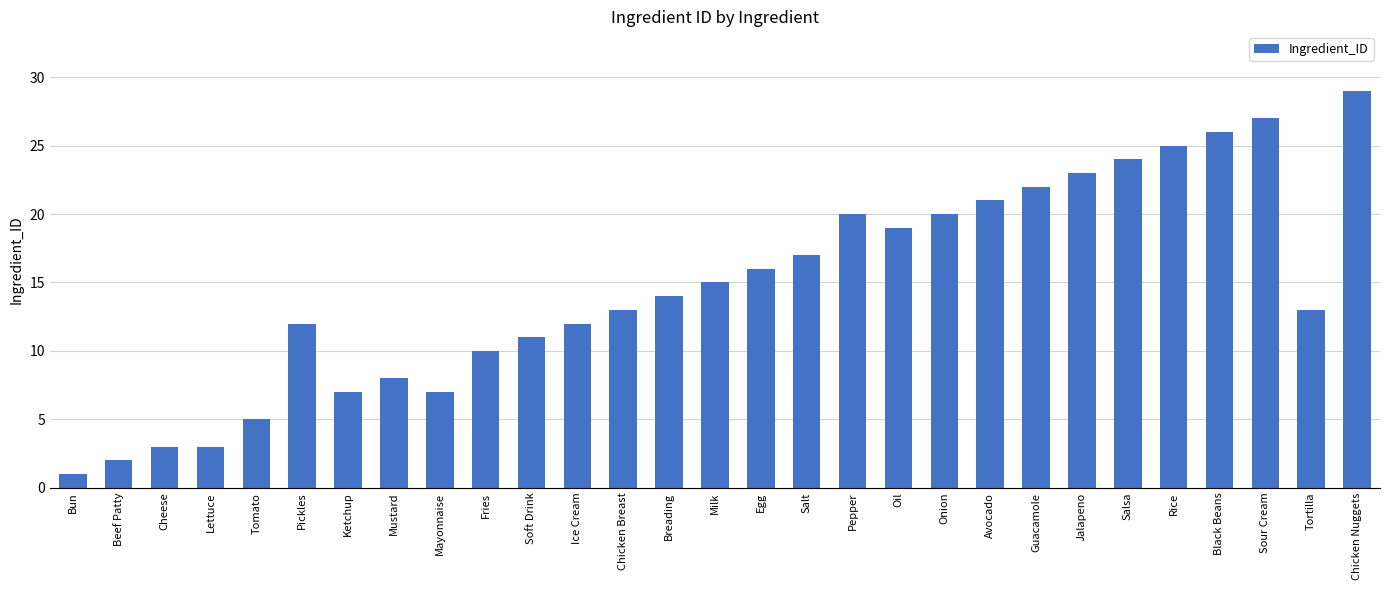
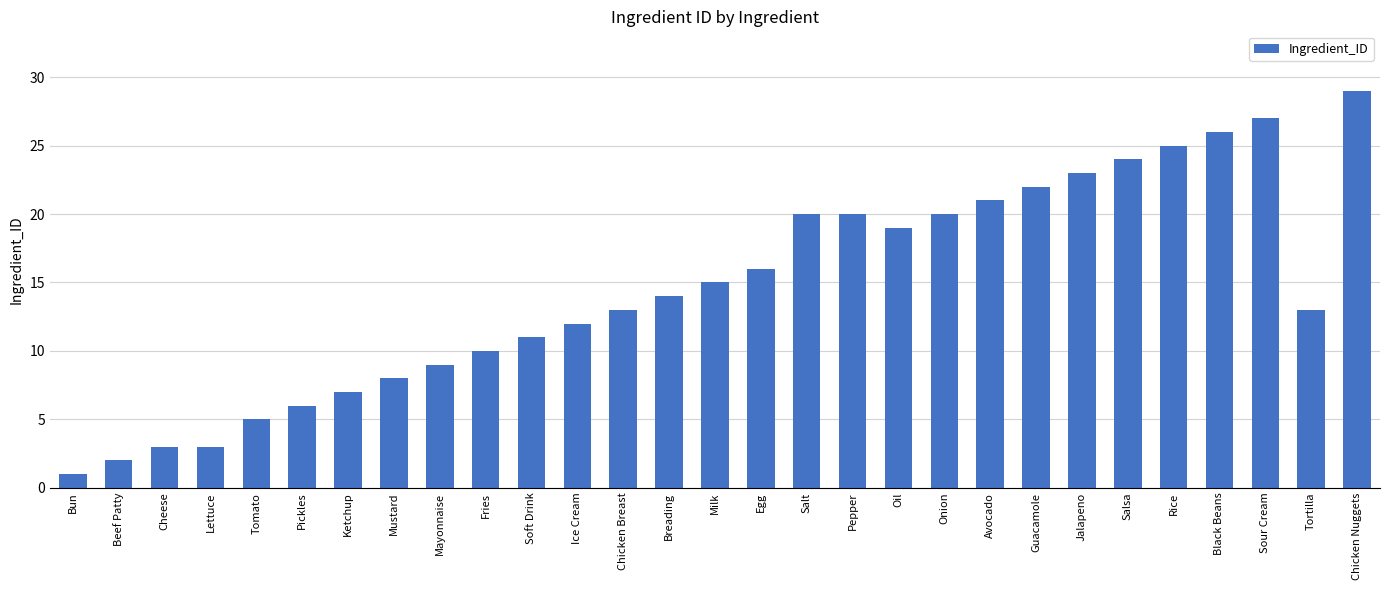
  {
    "Bun": 1,
    "Beef Patty": 2,
    "Cheese": 3,
    "Lettuce": 3,
    "Tomato": 5,
-   "Pickles": 12,
+   "Pickles": 6,
    "Ketchup": 7,
    "Mustard": 8,
-   "Mayonnaise": 7,
+   "Mayonnaise": 9,
    "Fries": 10,
    "Soft Drink": 11,
    "Ice Cream": 12,
    "Chicken Breast": 13,
    "Breading": 14,
    "Milk": 15,
    "Egg": 16,
-   "Salt": 17,
+   "Salt": 20,
    "Pepper": 20,
    "Oil": 19,
    "Onion": 20,
    "Avocado": 21,
    "Guacamole": 22,
    "Jalapeno": 23,
    "Salsa": 24,
    "Rice": 25,
    "Black Beans": 26,
    "Sour Cream": 27,
    "Tortilla": 13,
    "Chicken Nuggets": 29
  }
